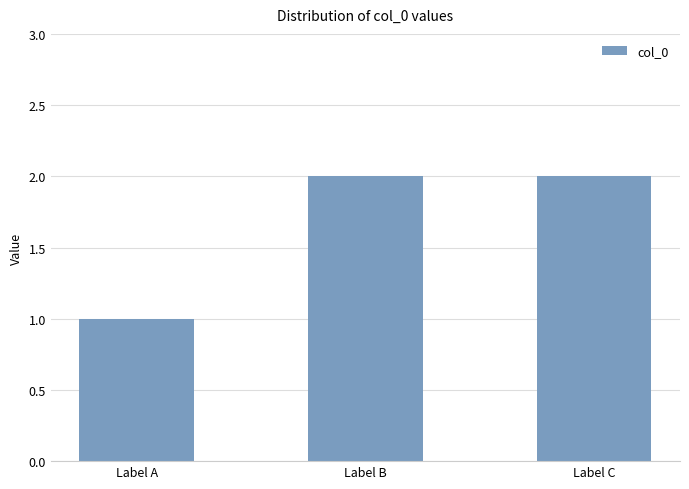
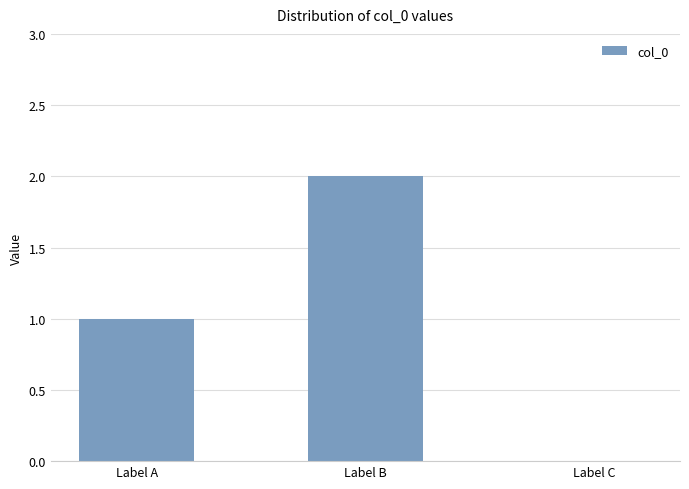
  {
    "Label A": 1,
    "Label B": 2,
-   "Label C": 2
+   "Label C": 0
  }
